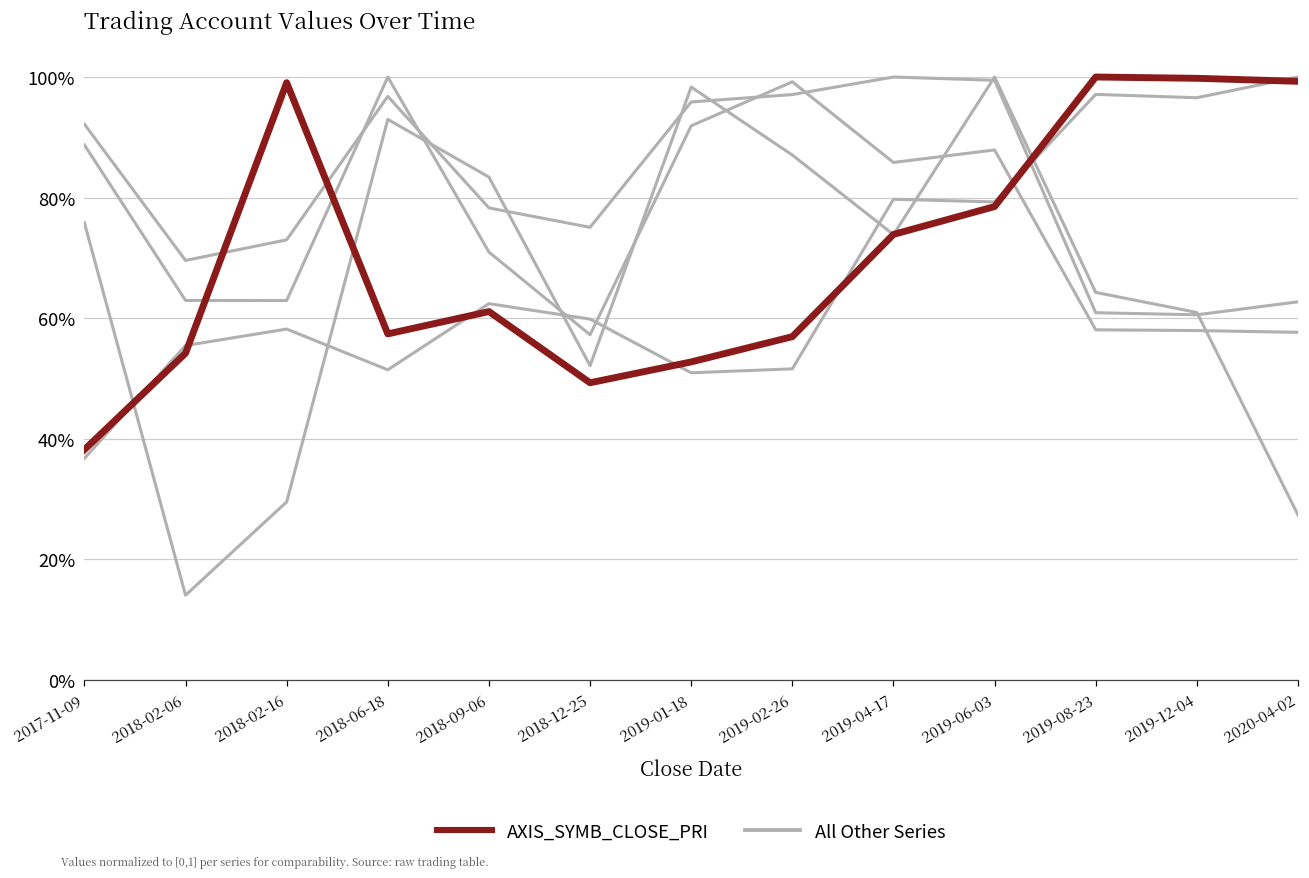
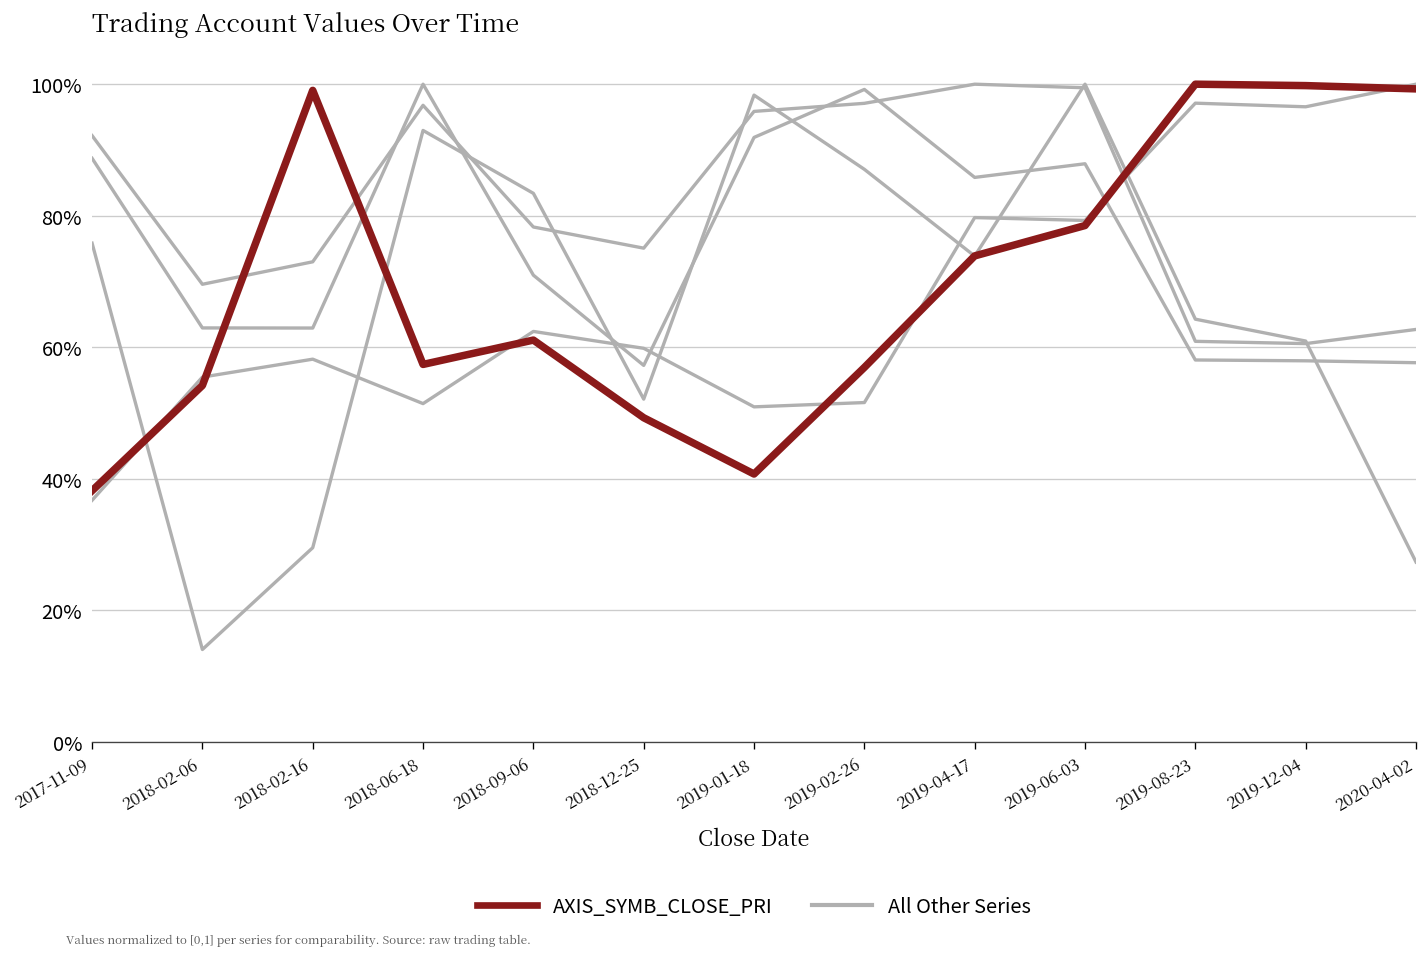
  {
    "AXIS_SYMB_CLOSE_PRI": {
      "2017-11-09": "38%",
      "2018-02-06": "54%",
      "2018-02-16": "99%",
      "2018-06-18": "57%",
      "2018-09-06": "61%",
      "2018-12-25": "49%",
-     "2019-01-18": "53%",
+     "2019-01-18": "41%",
      "2019-02-26": "57%",
      "2019-06-03": "79%",
      "2019-08-23": "100%",
      "2019-12-04": "100%",
      "2020-04-02": "99%"
    }
  }
